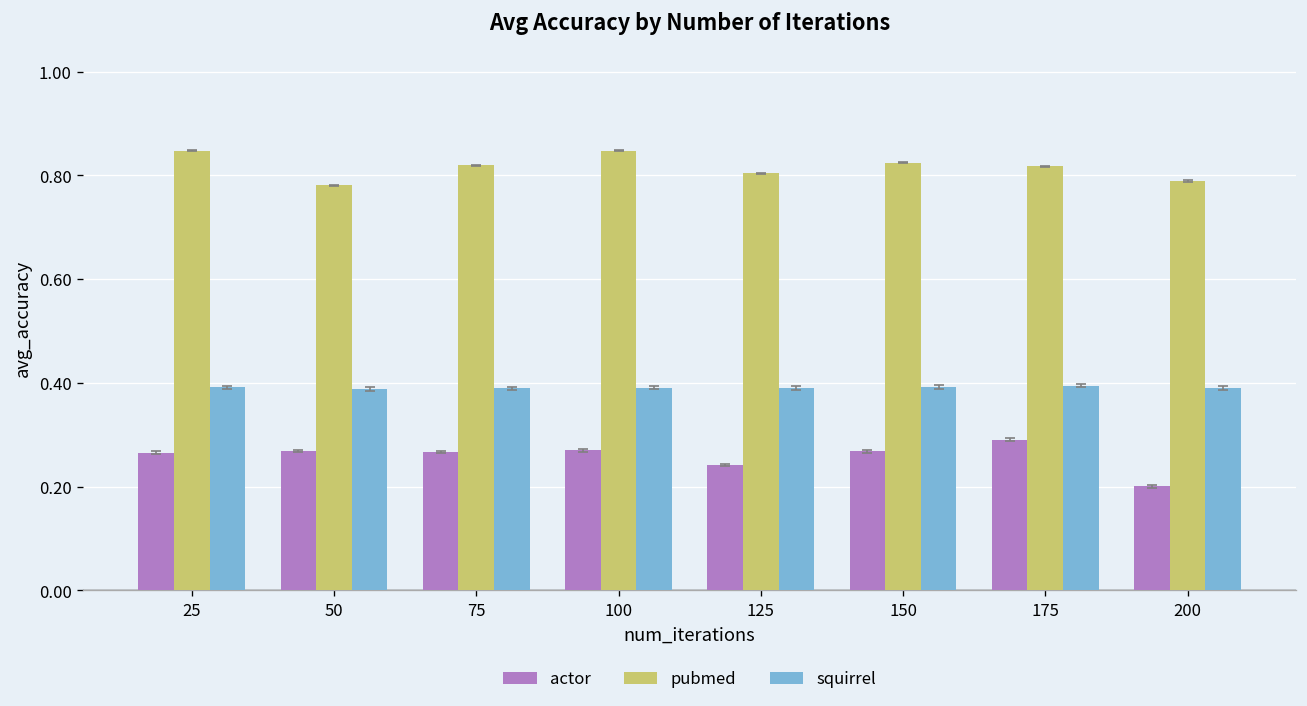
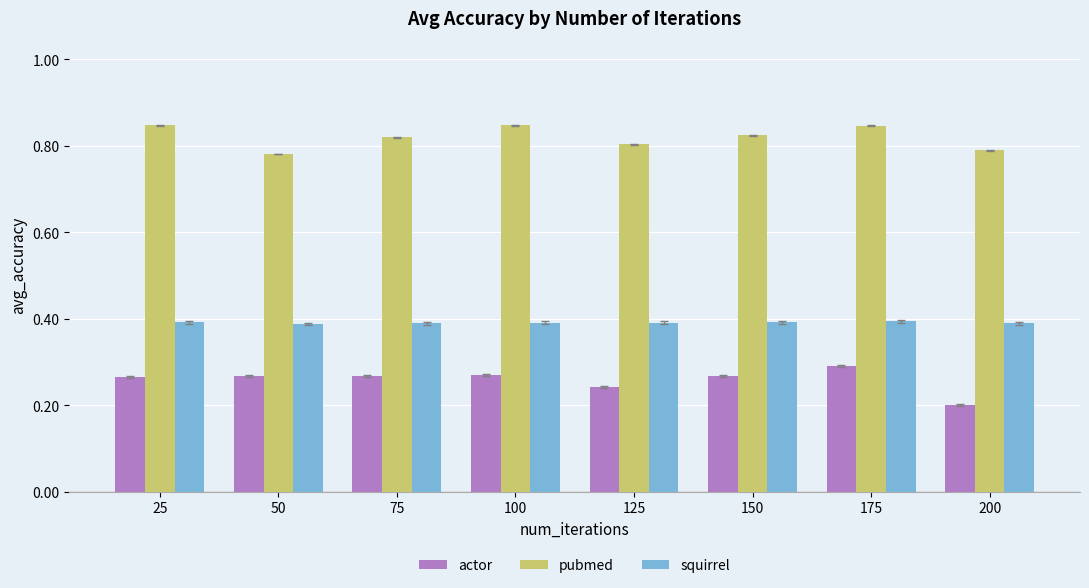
  {
    "actor": {
      "25": 0.27,
      "50": 0.27,
      "75": 0.27,
      "100": 0.27,
      "125": 0.24,
      "150": 0.27,
      "175": 0.29,
      "200": 0.20
    },
    "pubmed": {
      "25": 0.85,
      "50": 0.78,
      "75": 0.82,
      "100": 0.85,
      "125": 0.80,
      "150": 0.82,
-     "175": 0.82,
+     "175": 0.85,
      "200": 0.79
    },
    "squirrel": {
      "25": 0.39,
      "50": 0.39,
      "75": 0.39,
      "100": 0.39,
      "125": 0.39,
      "150": 0.39,
      "175": 0.39,
      "200": 0.39
    }
  }
